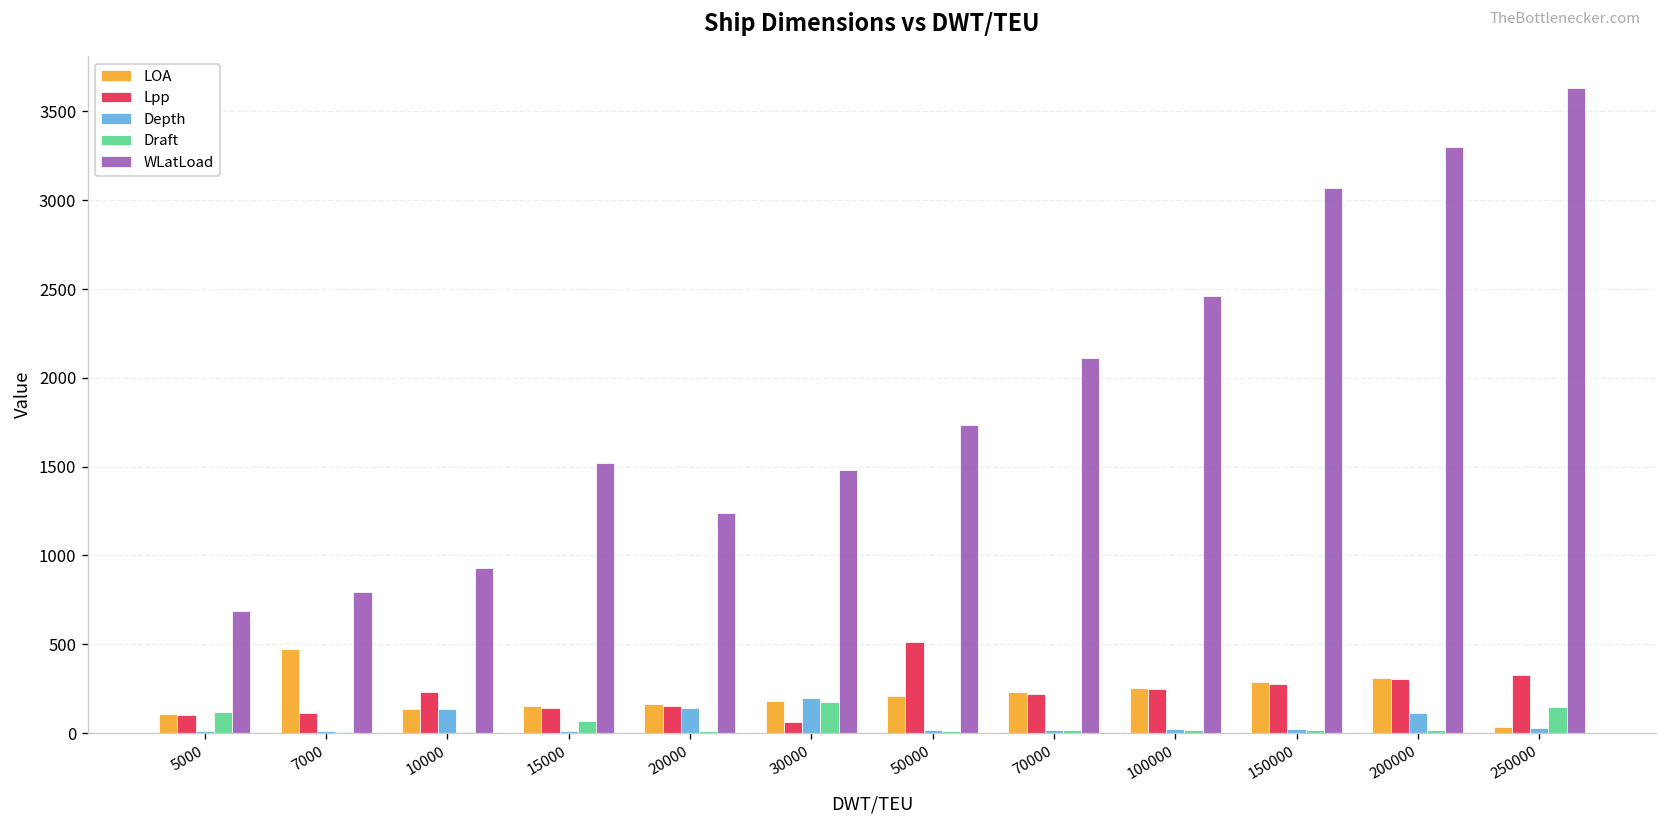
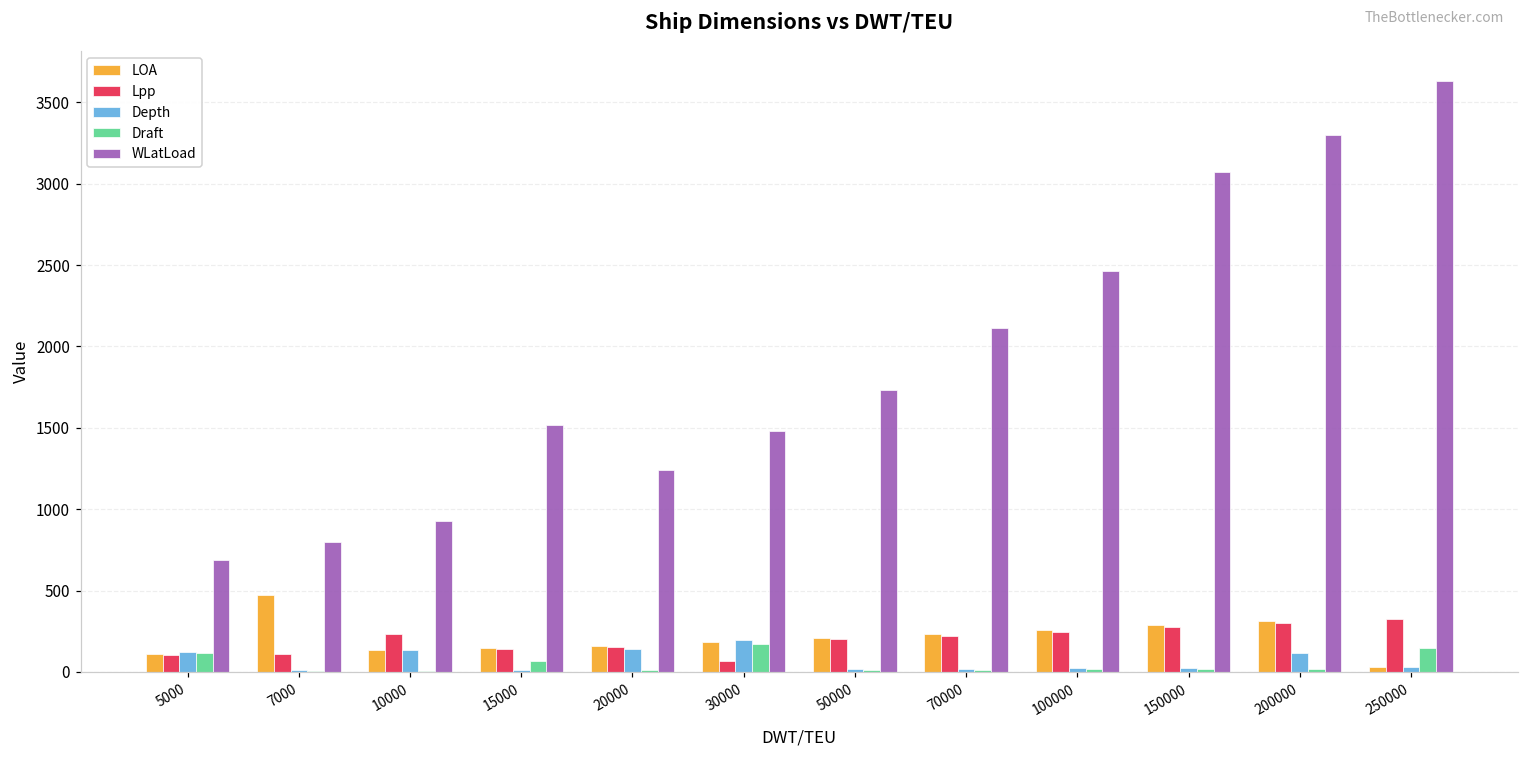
  {
    "LOA": {
      "5000": 110,
      "7000": 470,
      "10000": 130,
      "15000": 150,
      "20000": 160,
      "30000": 180,
      "50000": 210,
      "70000": 230,
      "100000": 260,
      "150000": 290,
      "200000": 310,
      "250000": 30
    },
    "Lpp": {
      "5000": 100,
      "7000": 110,
      "10000": 230,
      "15000": 140,
      "20000": 150,
      "30000": 60,
-     "50000": 510,
+     "50000": 200,
      "70000": 220,
      "100000": 250,
      "150000": 280,
      "200000": 300,
      "250000": 320
    },
    "Depth": {
-     "5000": 10,
+     "5000": 120,
      "10000": 130,
      "20000": 140,
      "30000": 200,
      "50000": 20,
      "70000": 20,
      "100000": 20,
      "150000": 20,
      "200000": 110,
      "250000": 30
    },
    "Draft": {
      "5000": 120,
      "15000": 70,
      "30000": 170,
      "150000": 20,
      "200000": 20,
      "250000": 140
    },
    "WLatLoad": {
      "5000": 690,
      "7000": 800,
      "10000": 930,
      "15000": 1520,
      "20000": 1240,
      "30000": 1480,
      "50000": 1730,
      "70000": 2110,
      "100000": 2460,
      "150000": 3070,
      "200000": 3300,
      "250000": 3630
    }
  }
